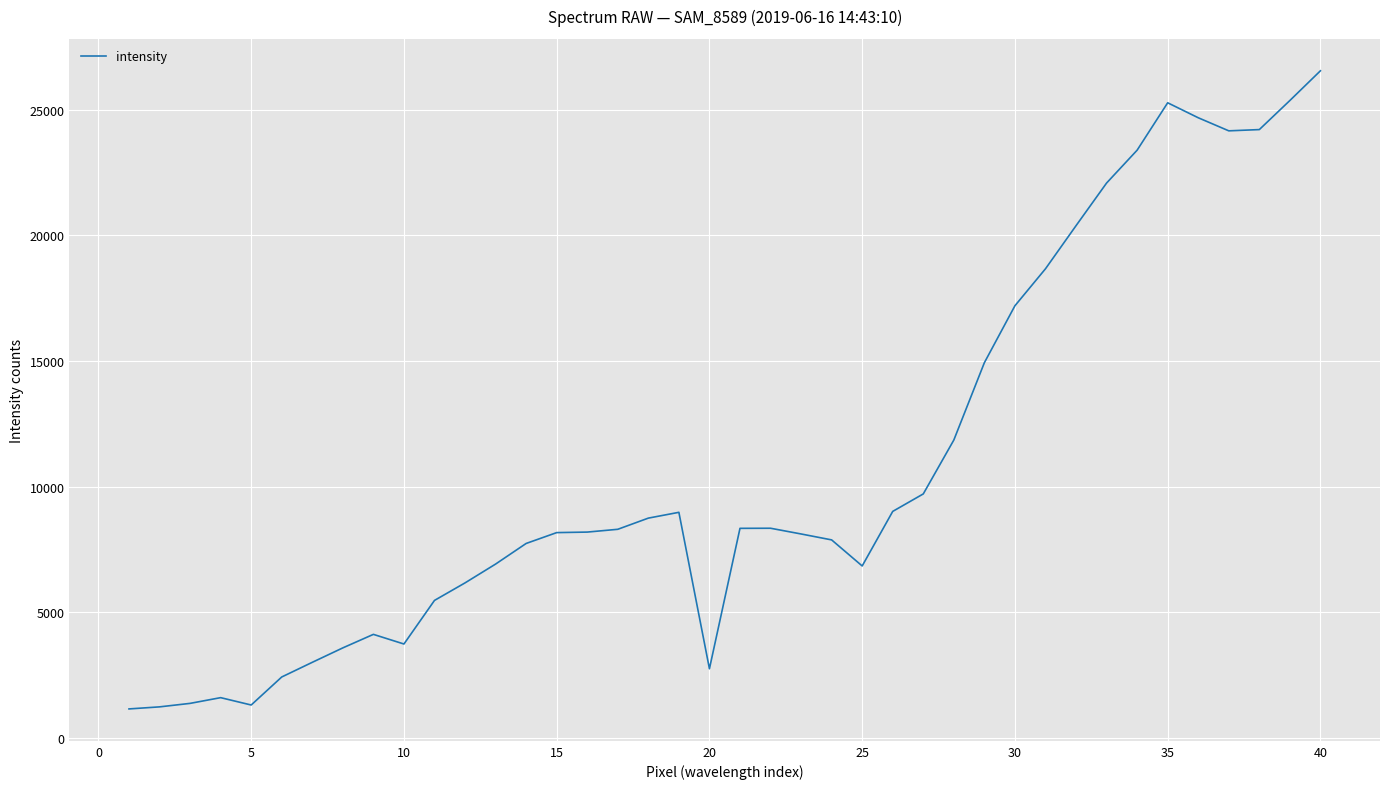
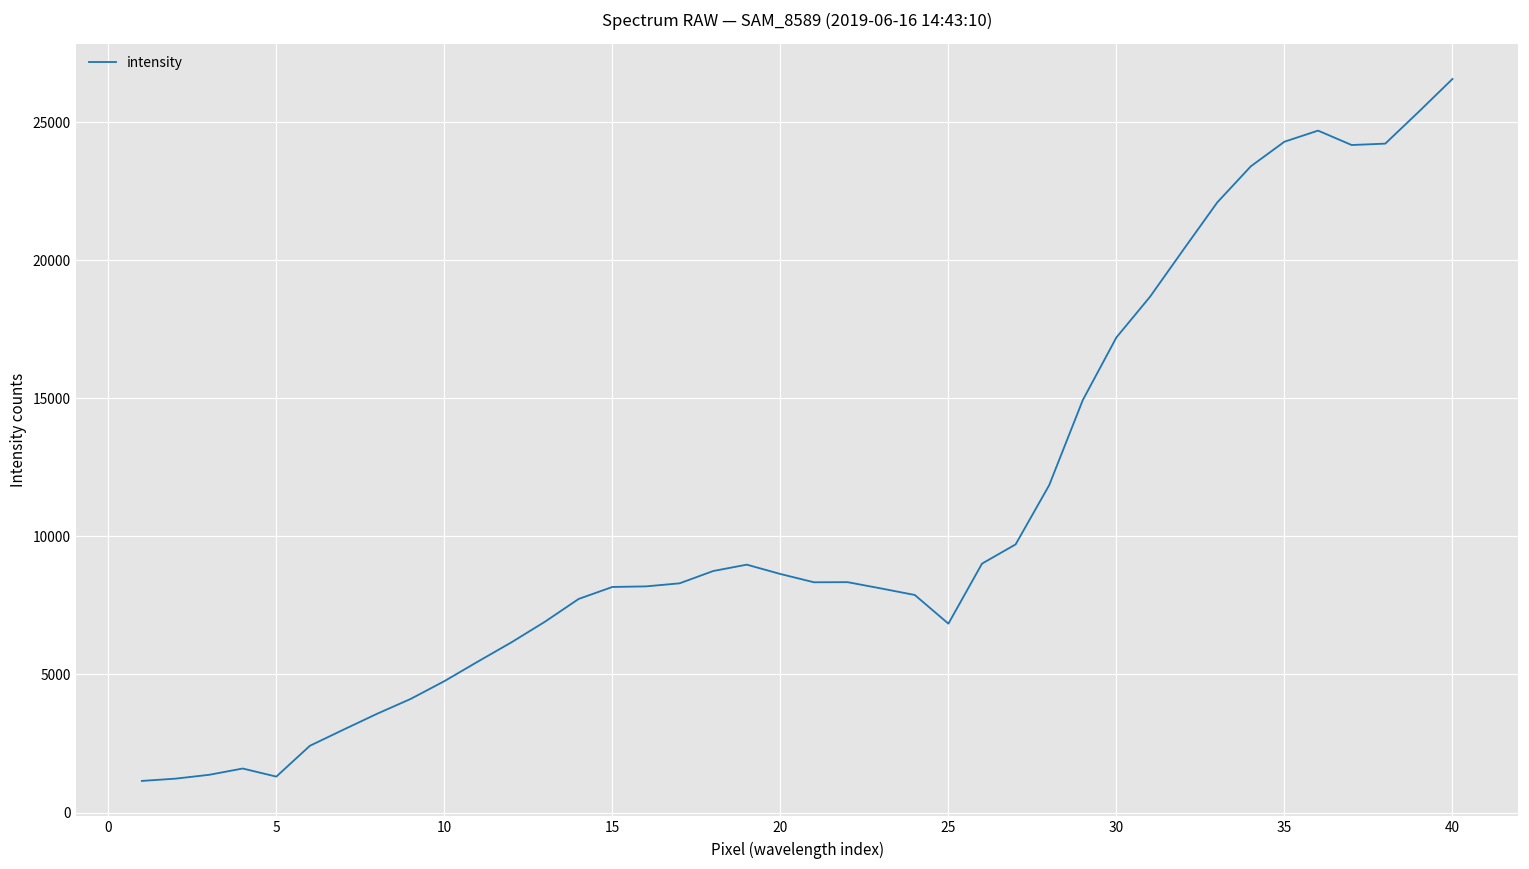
  {
    "5": 1300,
-   "10": 3700,
+   "10": 4800,
    "15": 8200,
-   "20": 2700,
+   "20": 8600,
    "25": 6800,
    "30": 17200,
-   "35": 25300,
+   "35": 24300,
    "40": 26600
  }
